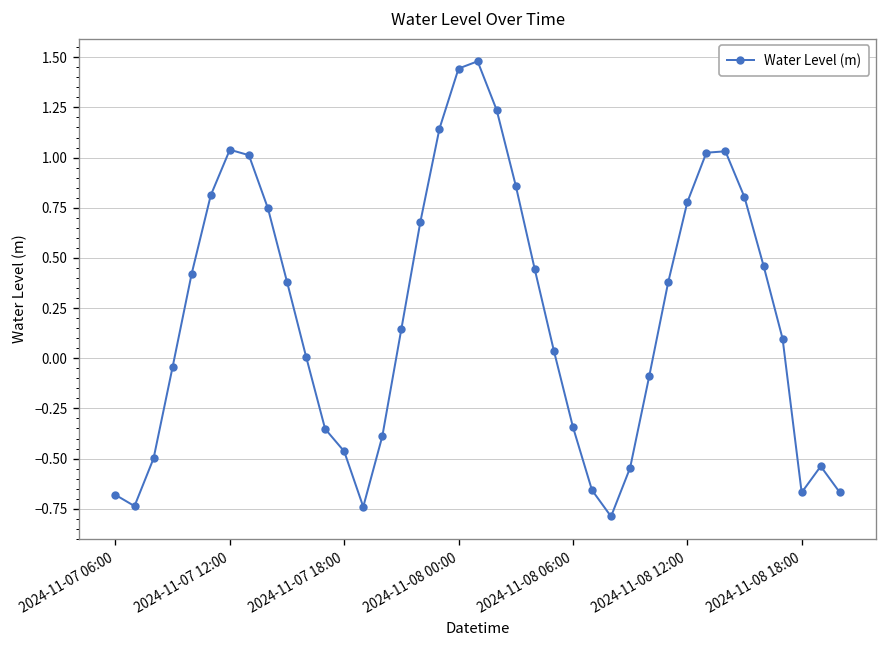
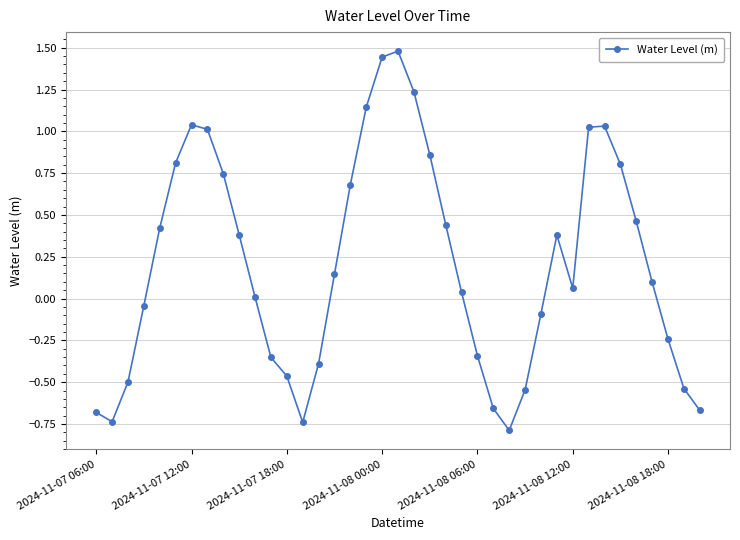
  {
    "2024-11-07 06:00": -0.68,
    "2024-11-07 12:00": 1.04,
    "2024-11-07 18:00": -0.46,
    "2024-11-08 00:00": 1.44,
    "2024-11-08 06:00": -0.34,
-   "2024-11-08 12:00": 0.78,
-   "2024-11-08 18:00": -0.67
+   "2024-11-08 12:00": 0.06,
+   "2024-11-08 18:00": -0.24
  }
